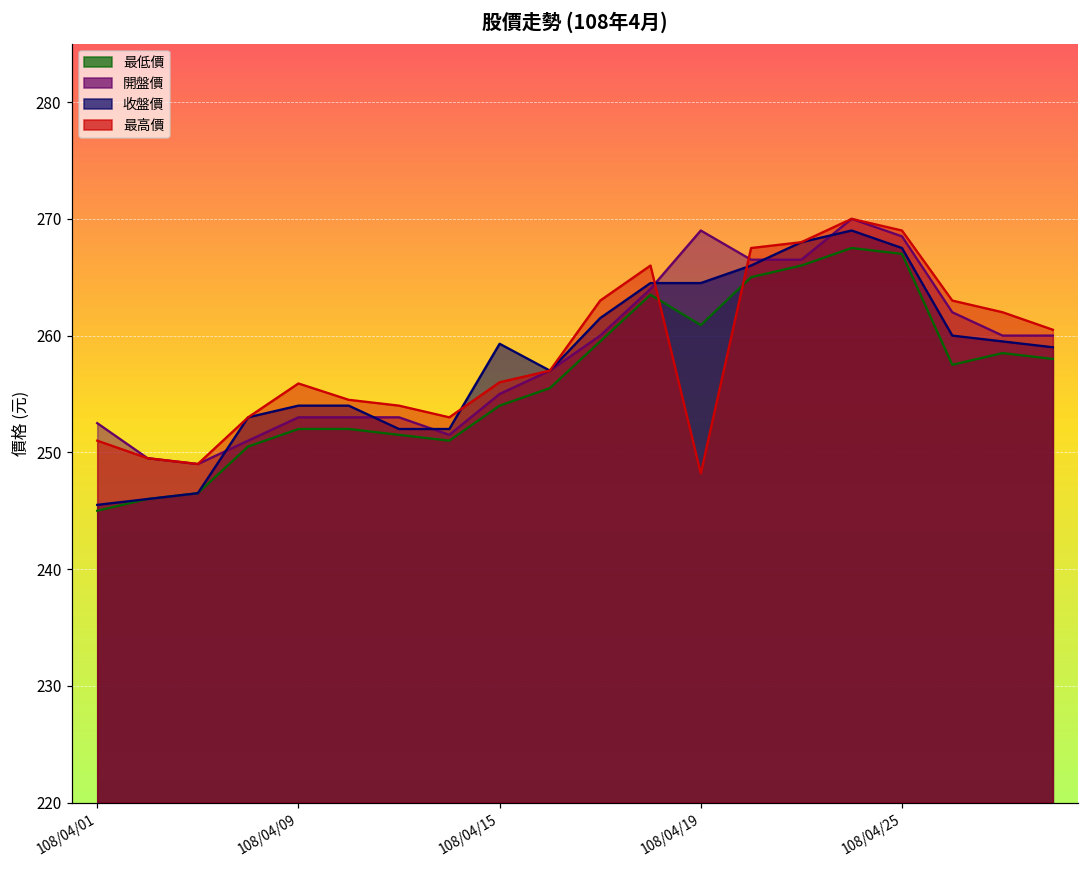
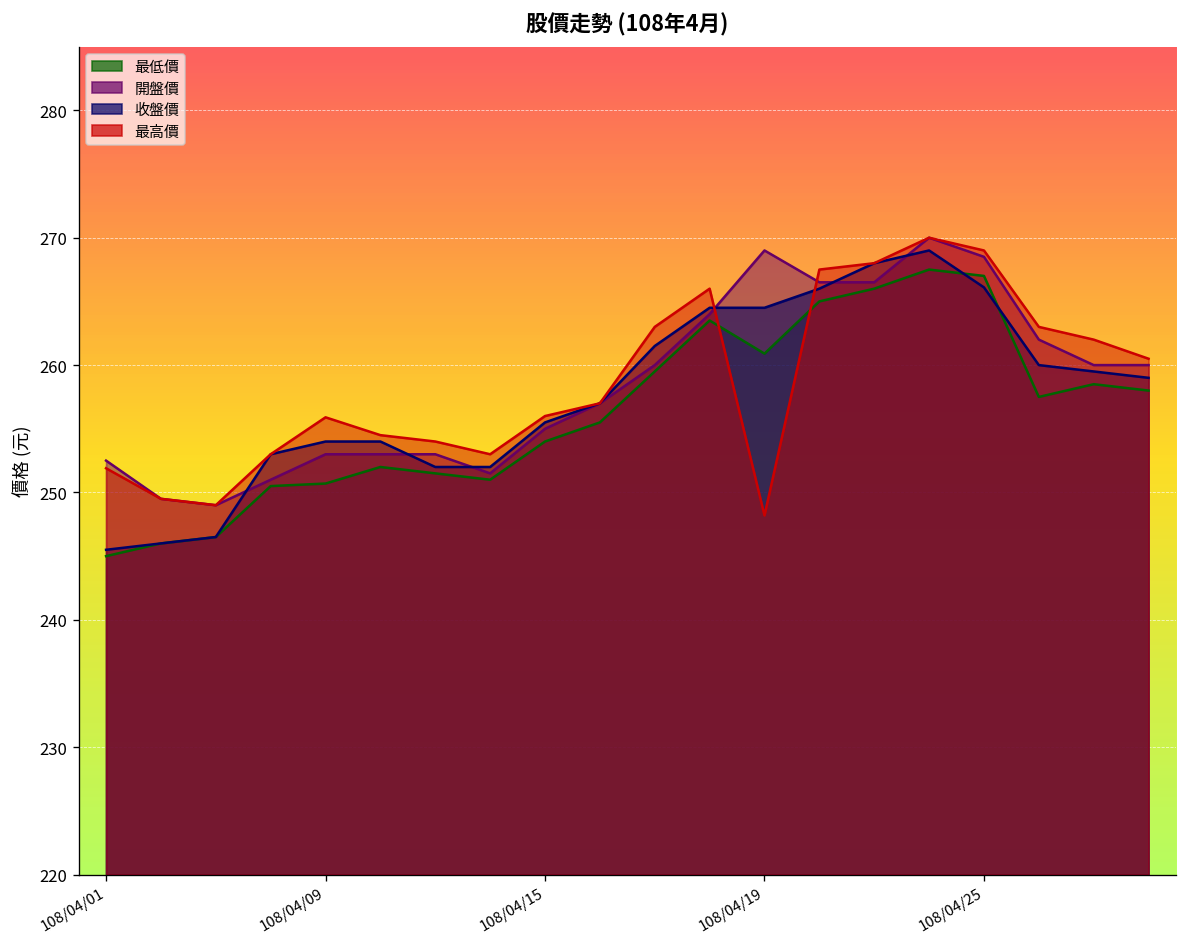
  {
    "最低價": {
      "108/04/01": 245.0,
-     "108/04/09": 252.0,
+     "108/04/09": 250.7,
      "108/04/15": 254.0,
      "108/04/19": 260.9,
      "108/04/25": 267.0
    },
    "開盤價": {
      "108/04/01": 252.5,
      "108/04/09": 253.0,
      "108/04/15": 255.0,
      "108/04/19": 269.0,
      "108/04/25": 268.5
    },
    "收盤價": {
      "108/04/01": 245.5,
      "108/04/09": 254.0,
-     "108/04/15": 259.3,
+     "108/04/15": 255.5,
      "108/04/19": 264.5,
-     "108/04/25": 267.5
+     "108/04/25": 266.1
    },
    "最高價": {
-     "108/04/01": 251.0,
+     "108/04/01": 251.9,
      "108/04/09": 255.9,
      "108/04/15": 256.0,
      "108/04/19": 248.2,
      "108/04/25": 269.0
    }
  }
